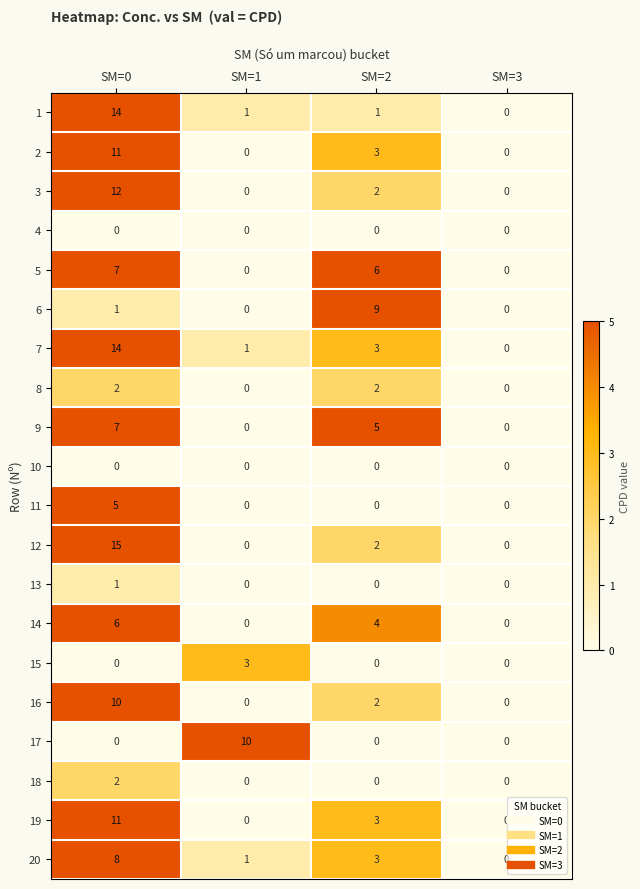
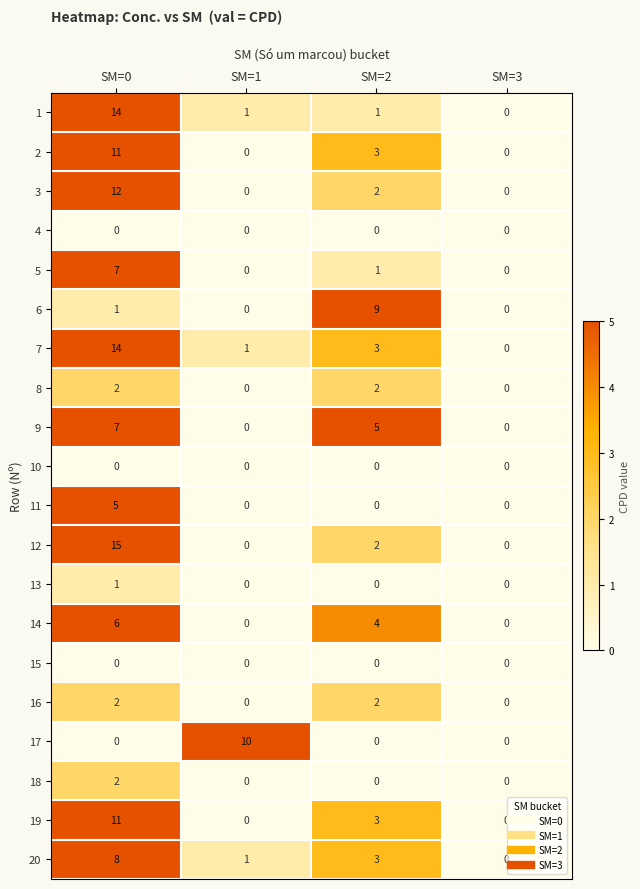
  {
    "1": {
      "SM=0": 14,
      "SM=1": 1,
      "SM=2": 1,
      "SM=3": 0
    },
    "2": {
      "SM=0": 11,
      "SM=1": 0,
      "SM=2": 3,
      "SM=3": 0
    },
    "3": {
      "SM=0": 12,
      "SM=1": 0,
      "SM=2": 2,
      "SM=3": 0
    },
    "4": {
      "SM=0": 0,
      "SM=1": 0,
      "SM=2": 0,
      "SM=3": 0
    },
    "5": {
      "SM=0": 7,
      "SM=1": 0,
-     "SM=2": 6,
+     "SM=2": 1,
      "SM=3": 0
    },
    "6": {
      "SM=0": 1,
      "SM=1": 0,
      "SM=2": 9,
      "SM=3": 0
    },
    "7": {
      "SM=0": 14,
      "SM=1": 1,
      "SM=2": 3,
      "SM=3": 0
    },
    "8": {
      "SM=0": 2,
      "SM=1": 0,
      "SM=2": 2,
      "SM=3": 0
    },
    "9": {
      "SM=0": 7,
      "SM=1": 0,
      "SM=2": 5,
      "SM=3": 0
    },
    "10": {
      "SM=0": 0,
      "SM=1": 0,
      "SM=2": 0,
      "SM=3": 0
    },
    "11": {
      "SM=0": 5,
      "SM=1": 0,
      "SM=2": 0,
      "SM=3": 0
    },
    "12": {
      "SM=0": 15,
      "SM=1": 0,
      "SM=2": 2,
      "SM=3": 0
    },
    "13": {
      "SM=0": 1,
      "SM=1": 0,
      "SM=2": 0,
      "SM=3": 0
    },
    "14": {
      "SM=0": 6,
      "SM=1": 0,
      "SM=2": 4,
      "SM=3": 0
    },
    "15": {
      "SM=0": 0,
-     "SM=1": 3,
+     "SM=1": 0,
      "SM=2": 0,
      "SM=3": 0
    },
    "16": {
-     "SM=0": 10,
+     "SM=0": 2,
      "SM=1": 0,
      "SM=2": 2,
      "SM=3": 0
    },
    "17": {
      "SM=0": 0,
      "SM=1": 10,
      "SM=2": 0,
      "SM=3": 0
    },
    "18": {
      "SM=0": 2,
      "SM=1": 0,
      "SM=2": 0,
      "SM=3": 0
    },
    "19": {
      "SM=0": 11,
      "SM=1": 0,
      "SM=2": 3
    },
    "20": {
      "SM=0": 8,
      "SM=1": 1,
      "SM=2": 3
    }
  }
